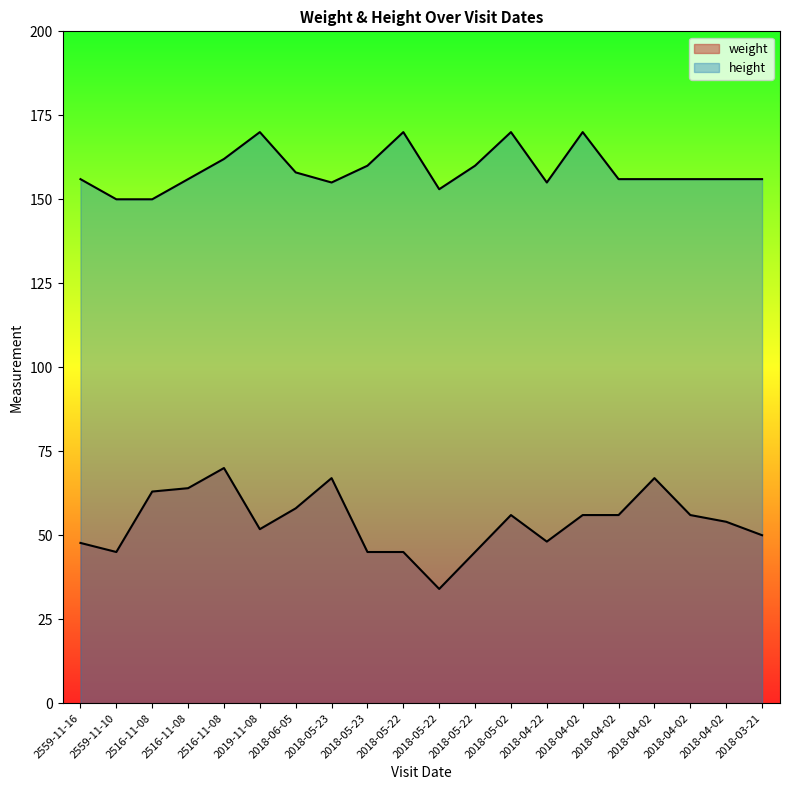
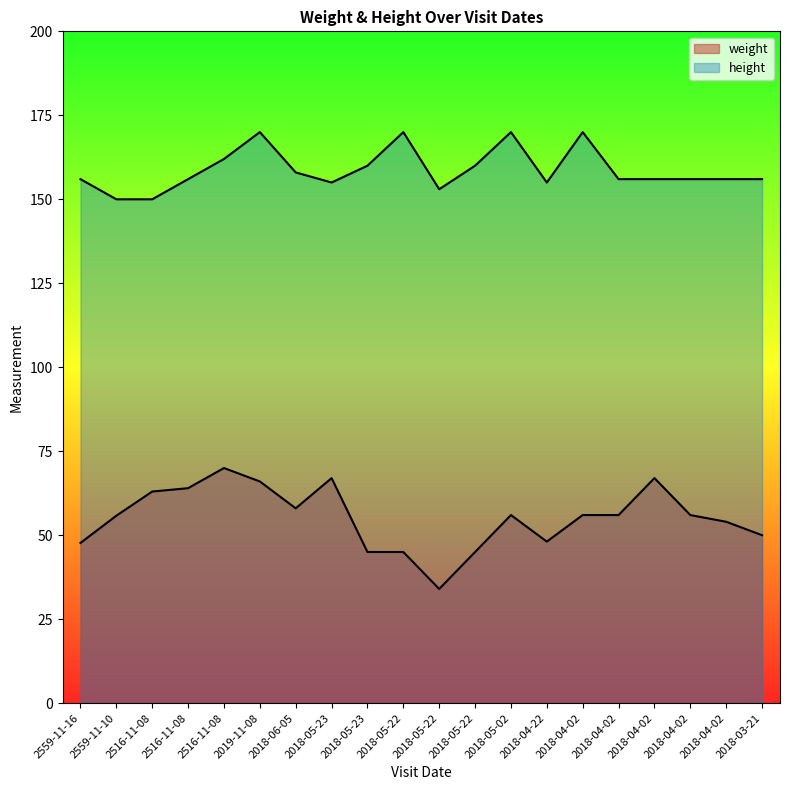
  {
    "weight": {
      "2559-11-16": 48,
-     "2559-11-10": 45,
-     "2019-11-08": 52,
+     "2559-11-10": 56,
+     "2019-11-08": 66,
      "2018-06-05": 58,
      "2018-05-02": 56,
      "2018-04-22": 48,
      "2018-03-21": 50
    },
    "height": {
      "2559-11-16": 156,
      "2559-11-10": 150,
      "2019-11-08": 170,
      "2018-06-05": 158,
      "2018-05-02": 170,
      "2018-04-22": 155,
      "2018-03-21": 156
    }
  }
